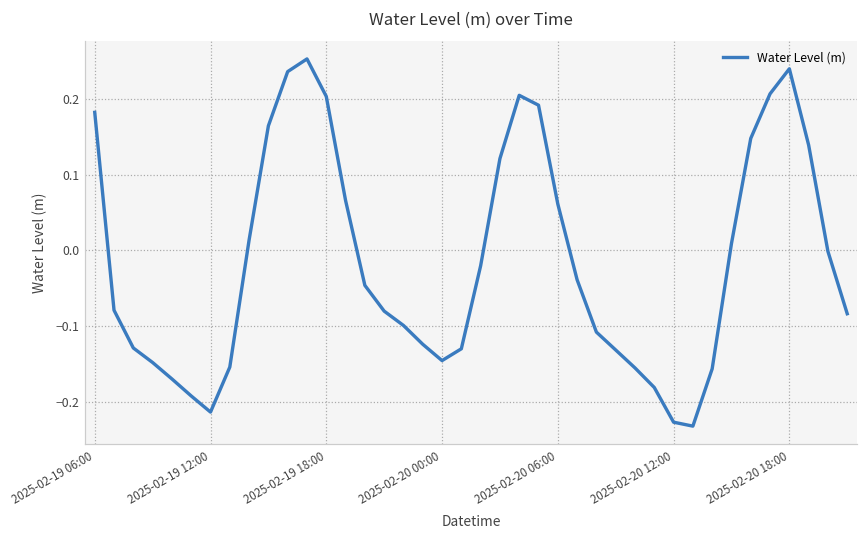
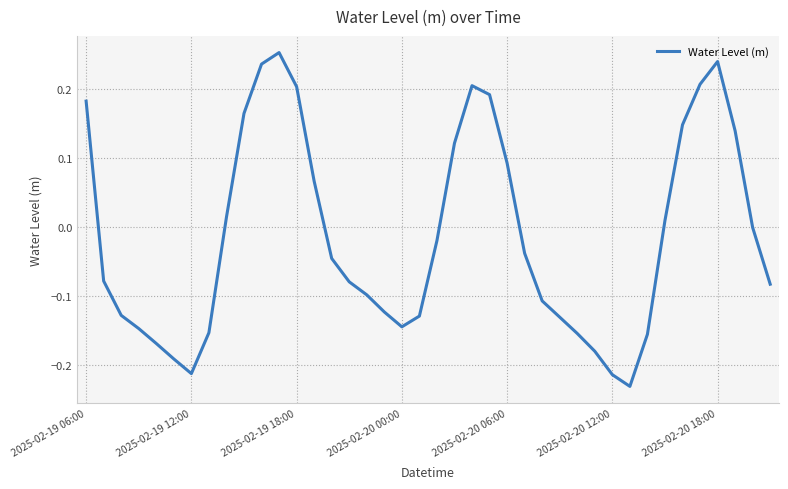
  {
    "2025-02-19 06:00": 0.18,
    "2025-02-19 12:00": -0.21,
    "2025-02-19 18:00": 0.20,
    "2025-02-20 00:00": -0.15,
-   "2025-02-20 06:00": 0.06,
-   "2025-02-20 12:00": -0.23,
+   "2025-02-20 06:00": 0.09,
+   "2025-02-20 12:00": -0.21,
    "2025-02-20 18:00": 0.24
  }
